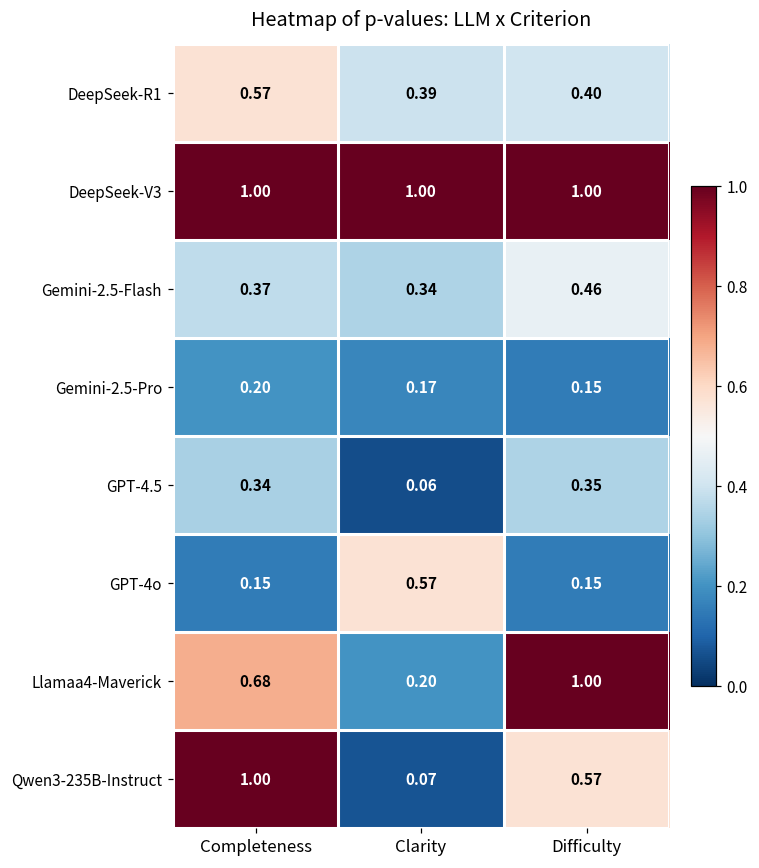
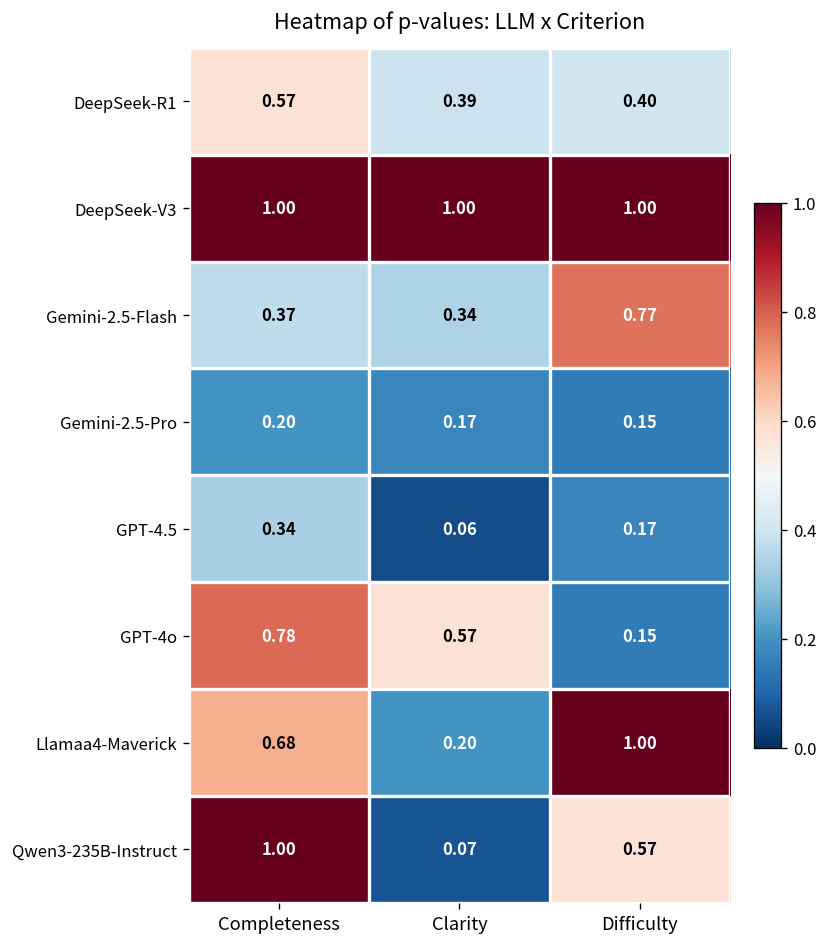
  {
    "DeepSeek-R1": {
      "Completeness": 0.57,
      "Clarity": 0.39,
      "Difficulty": 0.40
    },
    "DeepSeek-V3": {
      "Completeness": 1.00,
      "Clarity": 1.00,
      "Difficulty": 1.00
    },
    "Gemini-2.5-Flash": {
      "Completeness": 0.37,
      "Clarity": 0.34,
-     "Difficulty": 0.46
+     "Difficulty": 0.77
    },
    "Gemini-2.5-Pro": {
      "Completeness": 0.20,
      "Clarity": 0.17,
      "Difficulty": 0.15
    },
    "GPT-4.5": {
      "Completeness": 0.34,
      "Clarity": 0.06,
-     "Difficulty": 0.35
+     "Difficulty": 0.17
    },
    "GPT-4o": {
-     "Completeness": 0.15,
+     "Completeness": 0.78,
      "Clarity": 0.57,
      "Difficulty": 0.15
    },
    "Llamaa4-Maverick": {
      "Completeness": 0.68,
      "Clarity": 0.20,
      "Difficulty": 1.00
    },
    "Qwen3-235B-Instruct": {
      "Completeness": 1.00,
      "Clarity": 0.07,
      "Difficulty": 0.57
    }
  }
